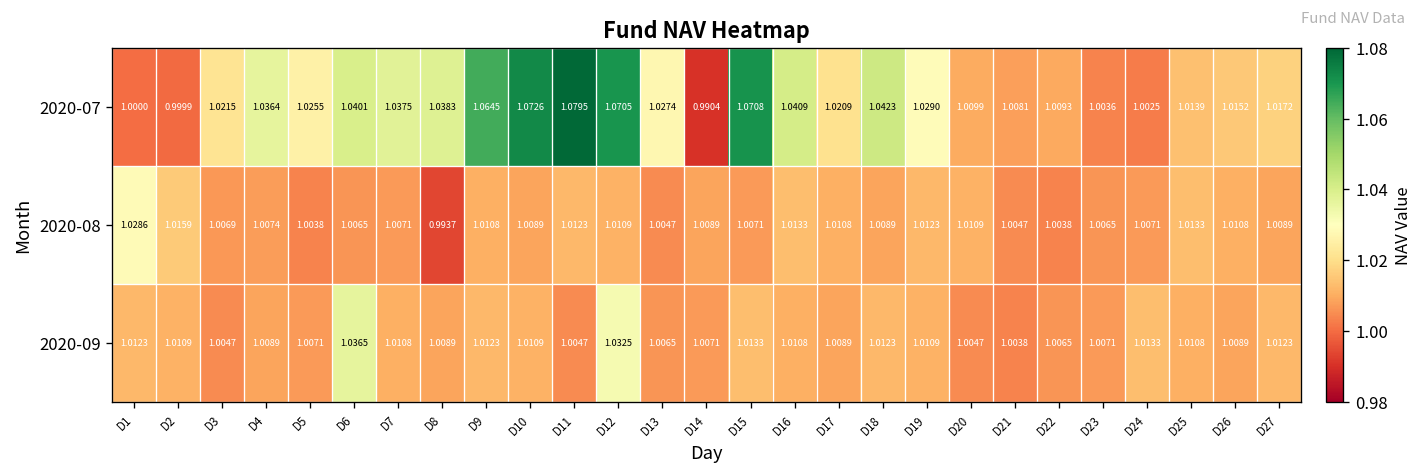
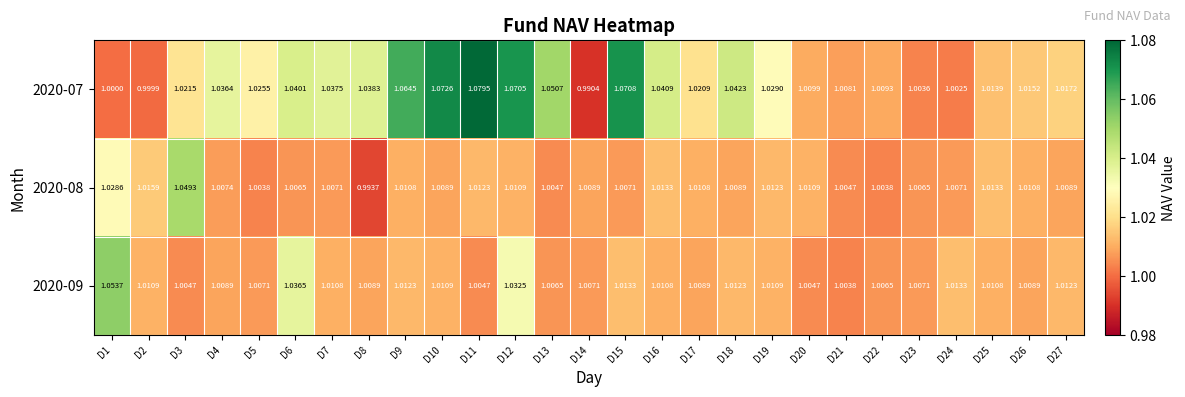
  {
    "2020-07": {
      "D1": 1.0000,
      "D2": 0.9999,
      "D3": 1.0215,
      "D4": 1.0364,
      "D5": 1.0255,
      "D6": 1.0401,
      "D7": 1.0375,
      "D8": 1.0383,
      "D9": 1.0645,
      "D10": 1.0726,
      "D11": 1.0795,
      "D12": 1.0705,
-     "D13": 1.0274,
+     "D13": 1.0507,
      "D14": 0.9904,
      "D15": 1.0708,
      "D16": 1.0409,
      "D17": 1.0209,
      "D18": 1.0423,
      "D19": 1.0290,
      "D20": 1.0099,
      "D21": 1.0081,
      "D22": 1.0093,
      "D23": 1.0036,
      "D24": 1.0025,
      "D25": 1.0139,
      "D26": 1.0152,
      "D27": 1.0172
    },
    "2020-08": {
      "D1": 1.0286,
      "D2": 1.0159,
-     "D3": 1.0069,
+     "D3": 1.0493,
      "D4": 1.0074,
      "D5": 1.0038,
      "D6": 1.0065,
      "D7": 1.0071,
      "D8": 0.9937,
      "D9": 1.0108,
      "D10": 1.0089,
      "D11": 1.0123,
      "D12": 1.0109,
      "D13": 1.0047,
      "D14": 1.0089,
      "D15": 1.0071,
      "D16": 1.0133,
      "D17": 1.0108,
      "D18": 1.0089,
      "D19": 1.0123,
      "D20": 1.0109,
      "D21": 1.0047,
      "D22": 1.0038,
      "D23": 1.0065,
      "D24": 1.0071,
      "D25": 1.0133,
      "D26": 1.0108,
      "D27": 1.0089
    },
    "2020-09": {
-     "D1": 1.0123,
+     "D1": 1.0537,
      "D2": 1.0109,
      "D3": 1.0047,
      "D4": 1.0089,
      "D5": 1.0071,
      "D6": 1.0365,
      "D7": 1.0108,
      "D8": 1.0089,
      "D9": 1.0123,
      "D10": 1.0109,
      "D11": 1.0047,
      "D12": 1.0325,
      "D13": 1.0065,
      "D14": 1.0071,
      "D15": 1.0133,
      "D16": 1.0108,
      "D17": 1.0089,
      "D18": 1.0123,
      "D19": 1.0109,
      "D20": 1.0047,
      "D21": 1.0038,
      "D22": 1.0065,
      "D23": 1.0071,
      "D24": 1.0133,
      "D25": 1.0108,
      "D26": 1.0089,
      "D27": 1.0123
    }
  }
